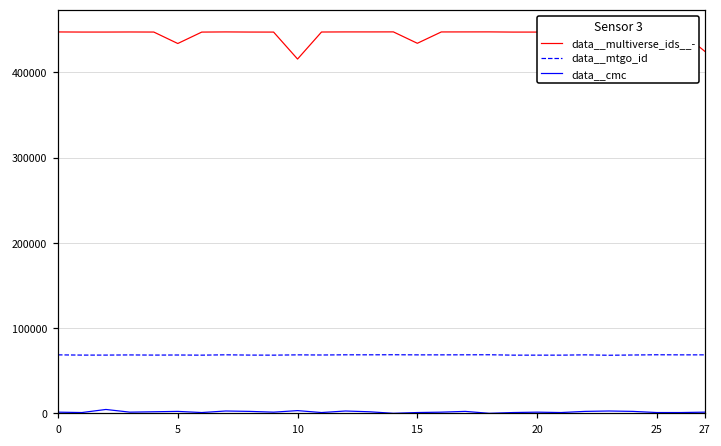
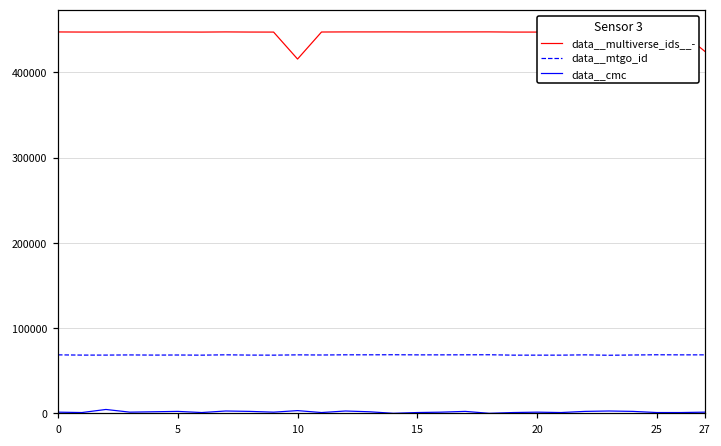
  {
    "data__multiverse_ids__-": {
      "0": 450000,
-     "5": 430000,
+     "5": 450000,
      "10": 420000,
-     "15": 430000,
+     "15": 450000,
      "20": 450000,
      "27": 420000
    }
  }
